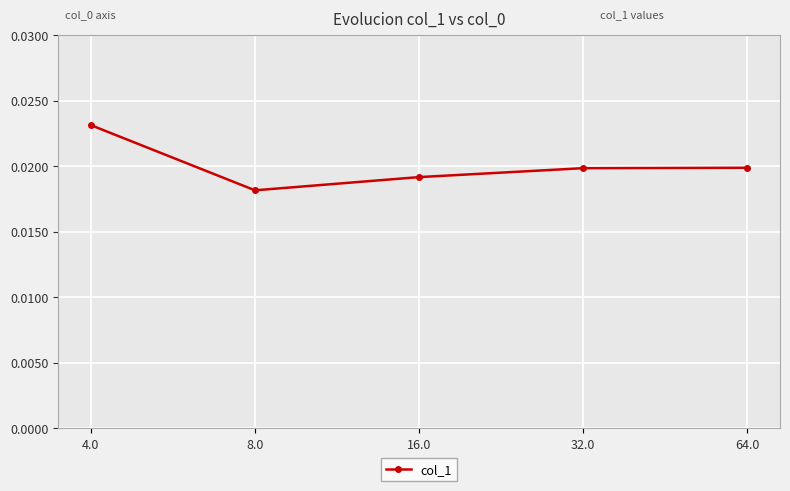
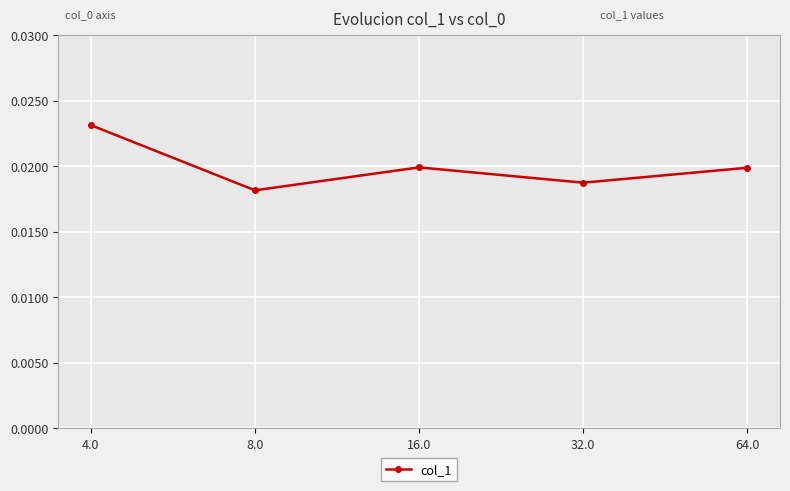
  {
    "4.0": 0.0231,
    "8.0": 0.0182,
-   "16.0": 0.0192,
-   "32.0": 0.0199,
+   "16.0": 0.0199,
+   "32.0": 0.0187,
    "64.0": 0.0199
  }
